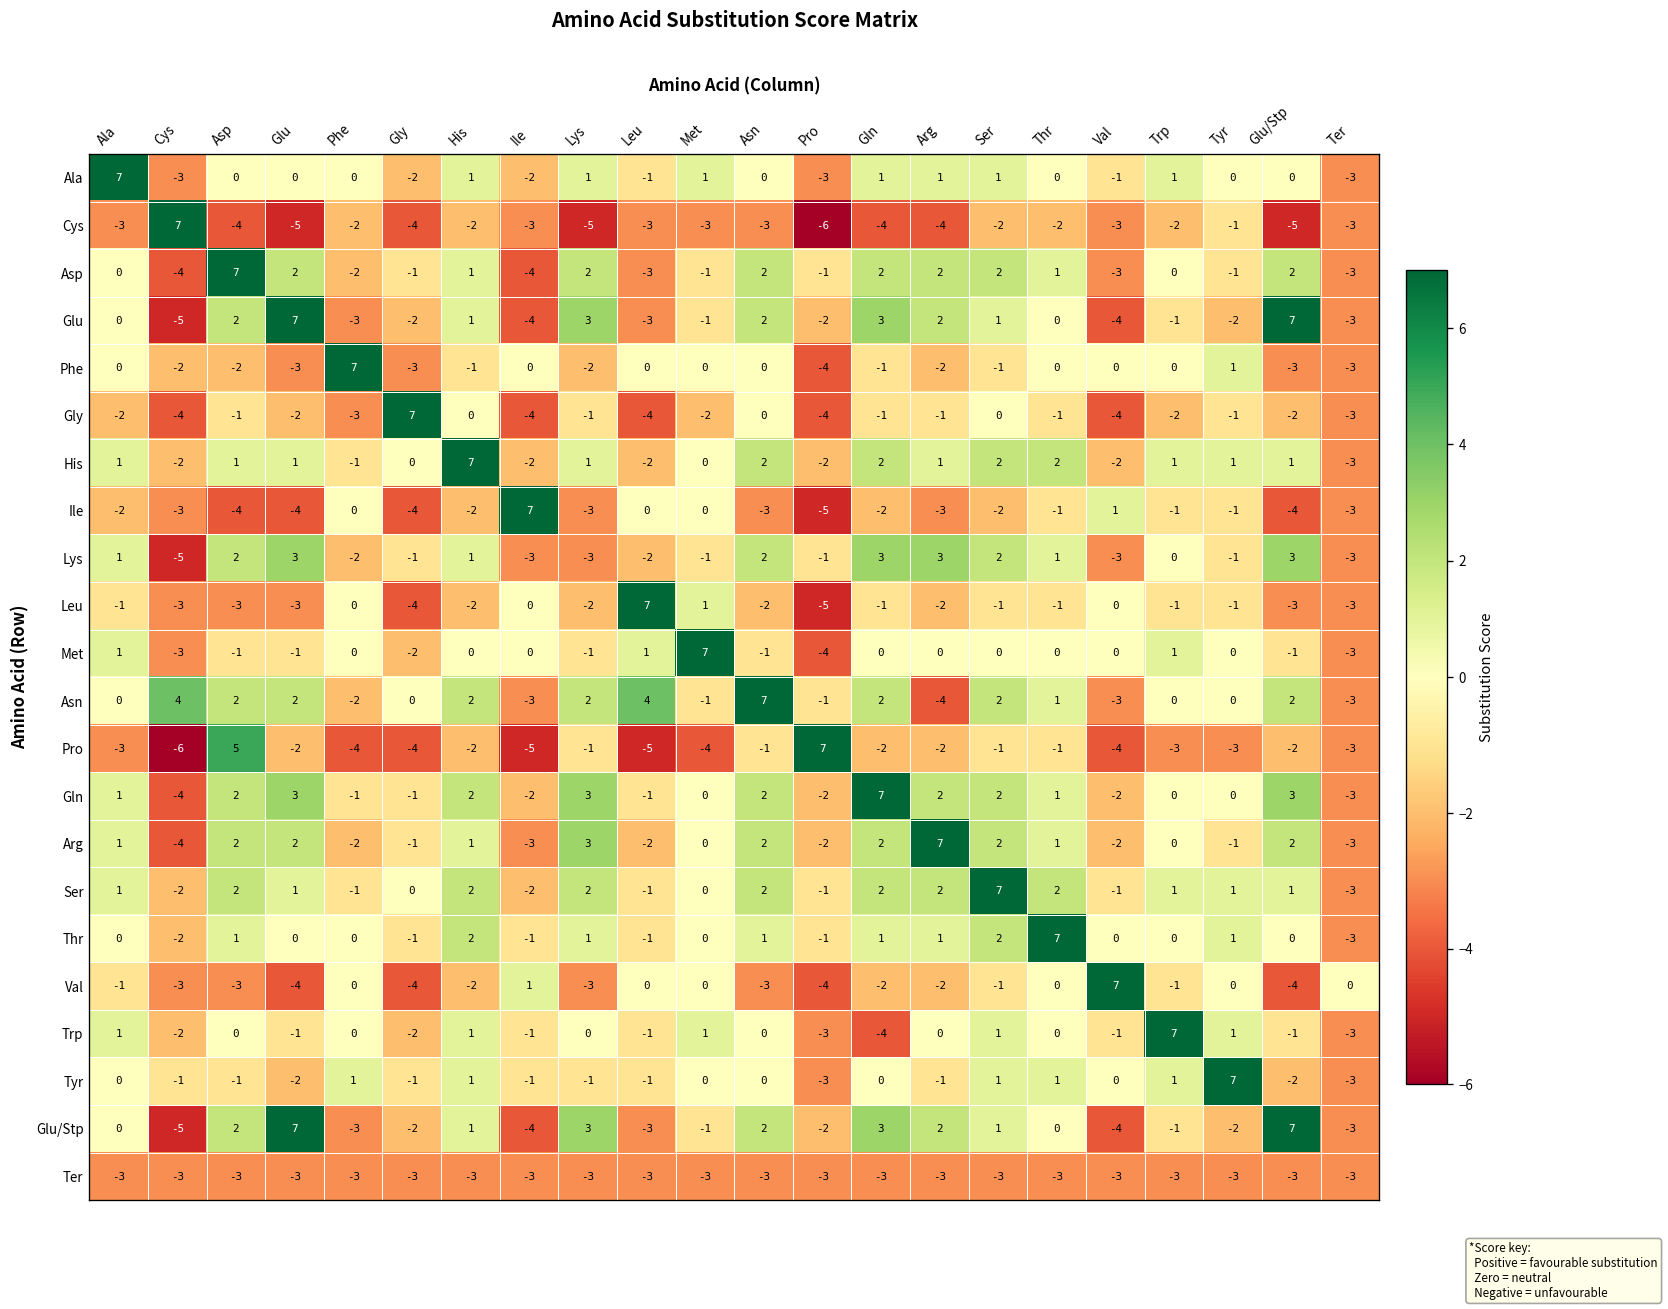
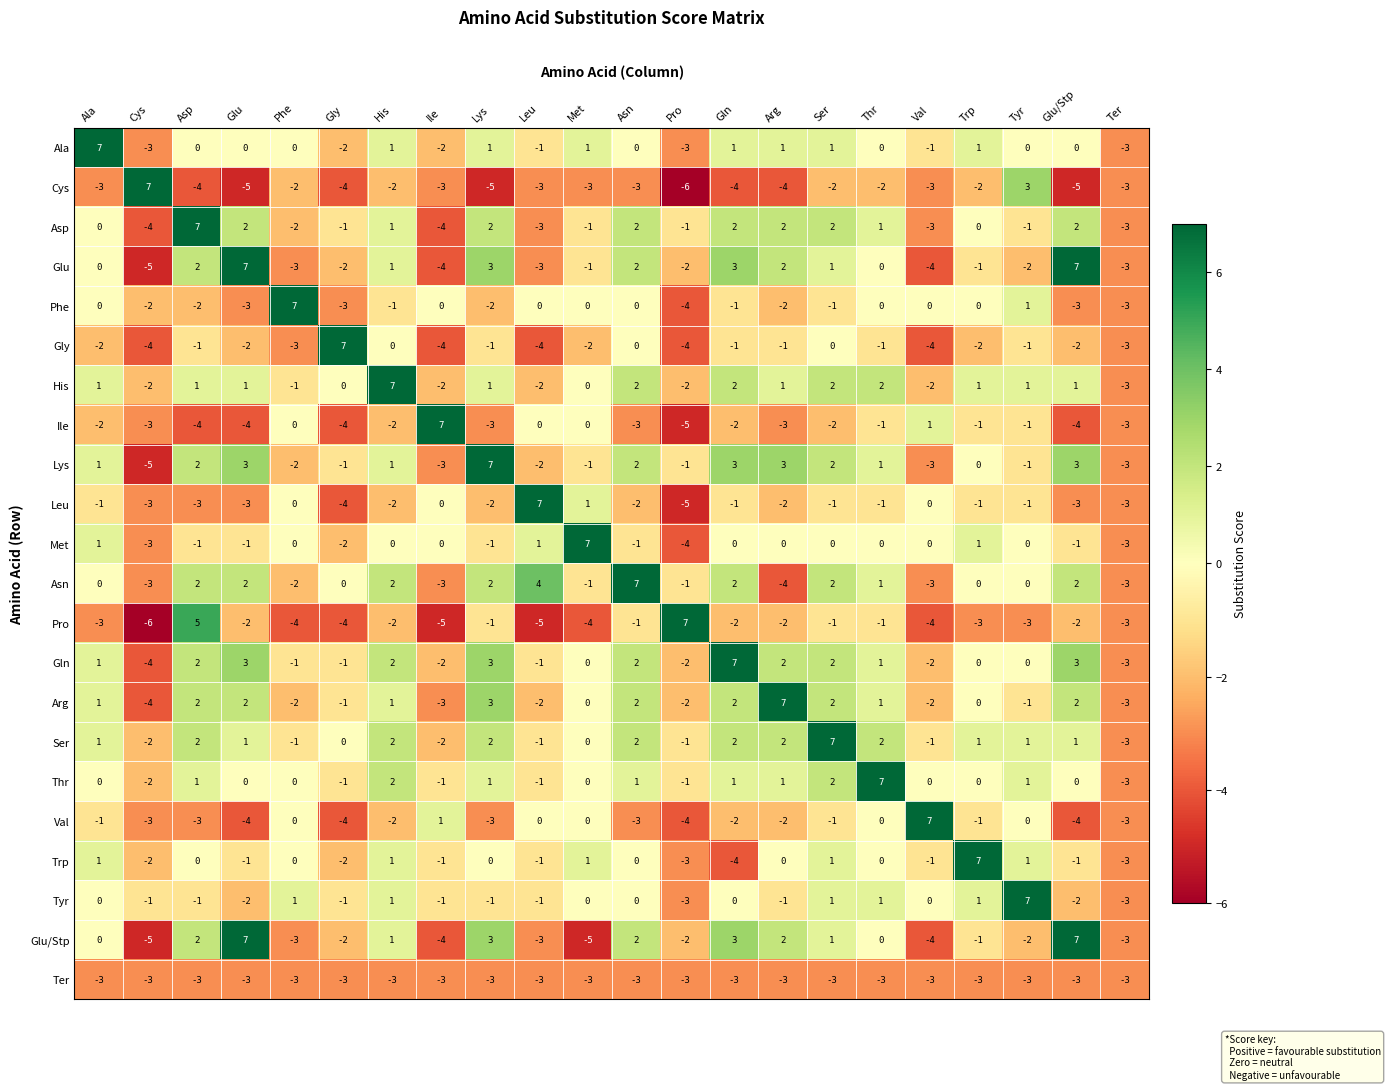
  {
    "Cys": {
      "Ala": -3,
      "Cys": 7,
      "Asp": -4,
      "Glu": -5,
      "Phe": -2,
      "Gly": -4,
      "His": -2,
      "Ile": -3,
      "Lys": -5,
      "Leu": -3,
      "Met": -3,
      "Asn": -3,
      "Pro": -6,
      "Gln": -4,
      "Arg": -4,
      "Ser": -2,
      "Thr": -2,
      "Val": -3,
      "Trp": -2,
-     "Tyr": -1,
+     "Tyr": 3,
      "Glu/Stp": -5,
      "Ter": -3
    },
    "Lys": {
      "Ala": 1,
      "Cys": -5,
      "Asp": 2,
      "Glu": 3,
      "Phe": -2,
      "Gly": -1,
      "His": 1,
      "Ile": -3,
-     "Lys": -3,
+     "Lys": 7,
      "Leu": -2,
      "Met": -1,
      "Asn": 2,
      "Pro": -1,
      "Gln": 3,
      "Arg": 3,
      "Ser": 2,
      "Thr": 1,
      "Val": -3,
      "Trp": 0,
      "Tyr": -1,
      "Glu/Stp": 3,
      "Ter": -3
    },
    "Asn": {
      "Ala": 0,
-     "Cys": 4,
+     "Cys": -3,
      "Asp": 2,
      "Glu": 2,
      "Phe": -2,
      "Gly": 0,
      "His": 2,
      "Ile": -3,
      "Lys": 2,
      "Leu": 4,
      "Met": -1,
      "Asn": 7,
      "Pro": -1,
      "Gln": 2,
      "Arg": -4,
      "Ser": 2,
      "Thr": 1,
      "Val": -3,
      "Trp": 0,
      "Tyr": 0,
      "Glu/Stp": 2,
      "Ter": -3
    },
    "Val": {
      "Ala": -1,
      "Cys": -3,
      "Asp": -3,
      "Glu": -4,
      "Phe": 0,
      "Gly": -4,
      "His": -2,
      "Ile": 1,
      "Lys": -3,
      "Leu": 0,
      "Met": 0,
      "Asn": -3,
      "Pro": -4,
      "Gln": -2,
      "Arg": -2,
      "Ser": -1,
      "Thr": 0,
      "Val": 7,
      "Trp": -1,
      "Tyr": 0,
      "Glu/Stp": -4,
-     "Ter": 0
+     "Ter": -3
    },
    "Glu/Stp": {
      "Ala": 0,
      "Cys": -5,
      "Asp": 2,
      "Glu": 7,
      "Phe": -3,
      "Gly": -2,
      "His": 1,
      "Ile": -4,
      "Lys": 3,
      "Leu": -3,
-     "Met": -1,
+     "Met": -5,
      "Asn": 2,
      "Pro": -2,
      "Gln": 3,
      "Arg": 2,
      "Ser": 1,
      "Thr": 0,
      "Val": -4,
      "Trp": -1,
      "Tyr": -2,
      "Glu/Stp": 7,
      "Ter": -3
    }
  }
